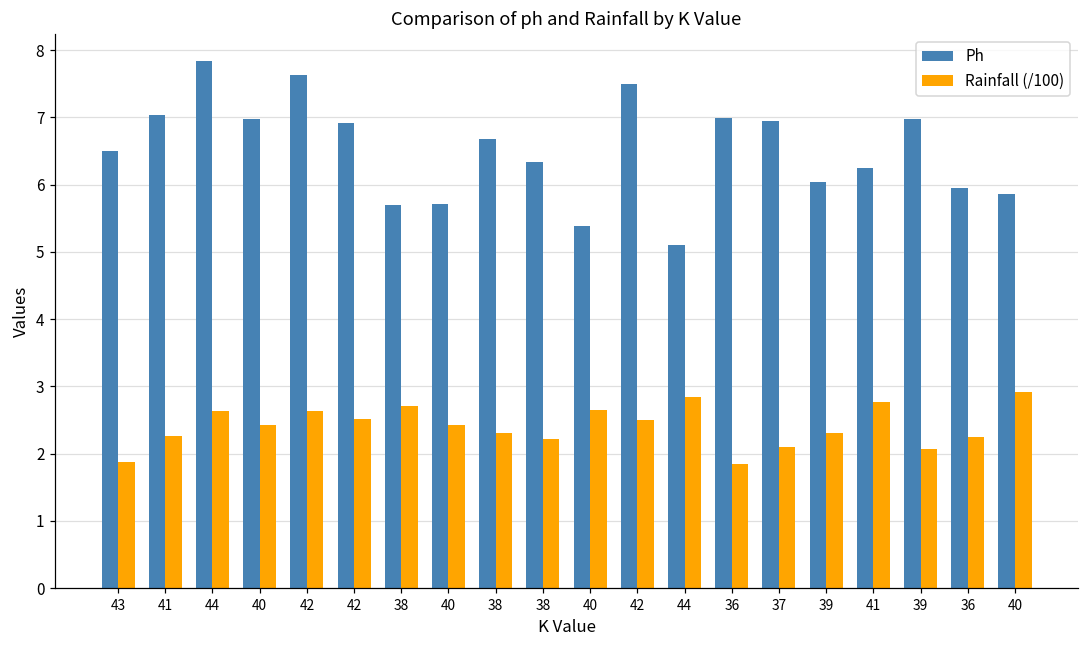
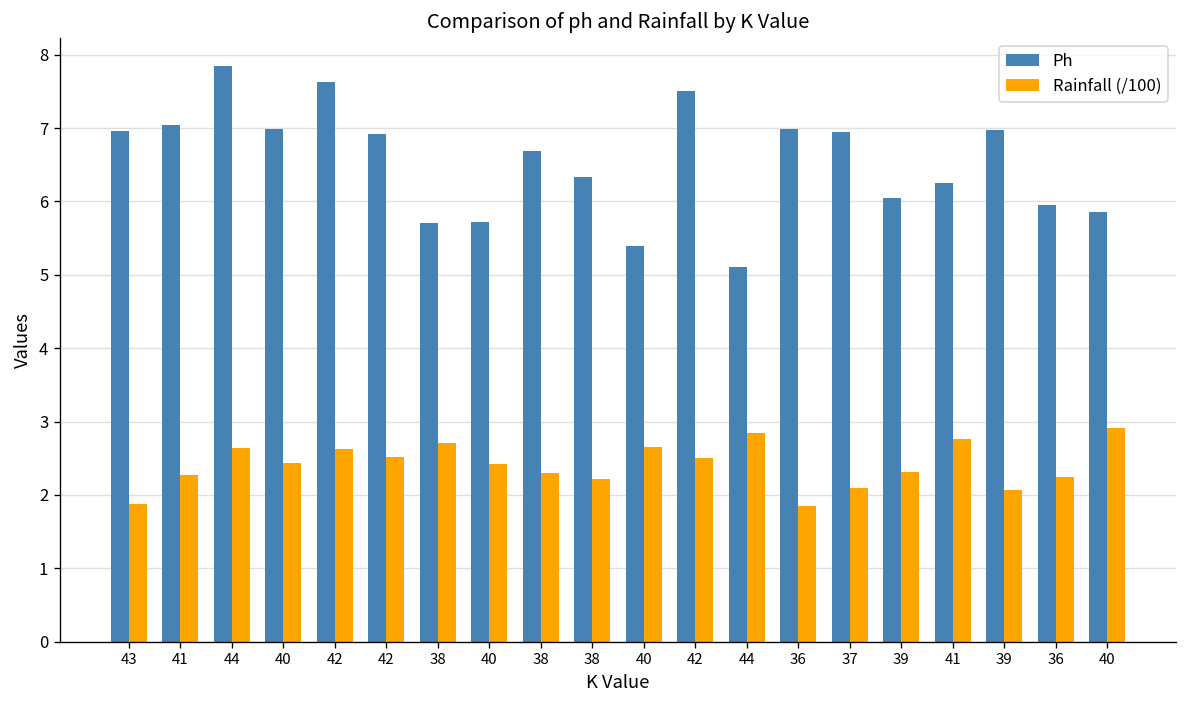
  {
    "Ph": {
-     "43": 6.5,
+     "43": 7.0,
      "37": 6.9
    },
    "Rainfall (/100)": {
      "43": 1.9,
      "37": 2.1
    }
  }
